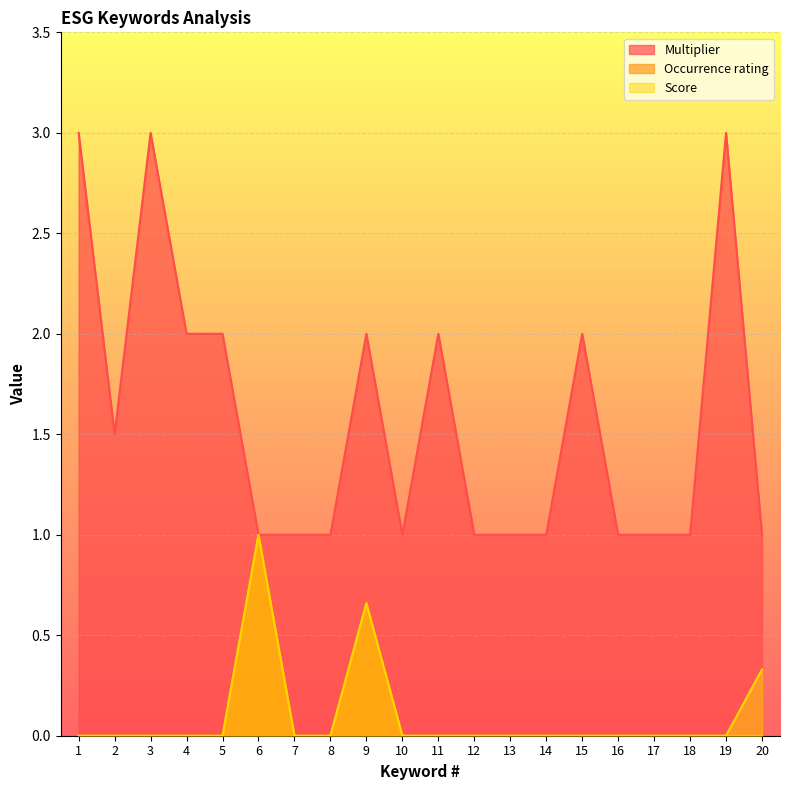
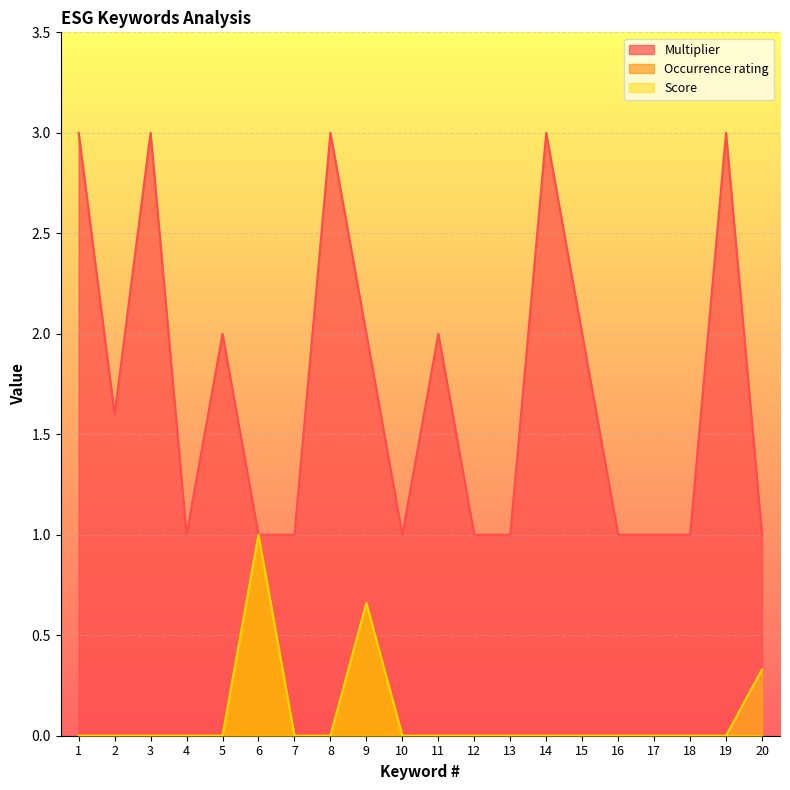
  {
    "Multiplier": {
      "1": 3.0,
-     "2": 1.5,
+     "2": 1.6,
      "3": 3.0,
-     "4": 2,
+     "4": 1,
      "5": 2.0,
      "7": 1.0,
-     "8": 1,
+     "8": 3,
      "9": 2.0,
      "10": 1.0,
      "11": 2.0,
      "12": 1.0,
      "13": 1.0,
-     "14": 1,
+     "14": 3,
      "15": 2.0,
      "16": 1.0,
      "17": 1.0,
      "18": 1.0,
      "19": 3.0,
      "20": 1.0
    },
    "Occurrence rating": {
      "20": 0.0
    },
    "Score": {
      "20": 0.33
    }
  }
